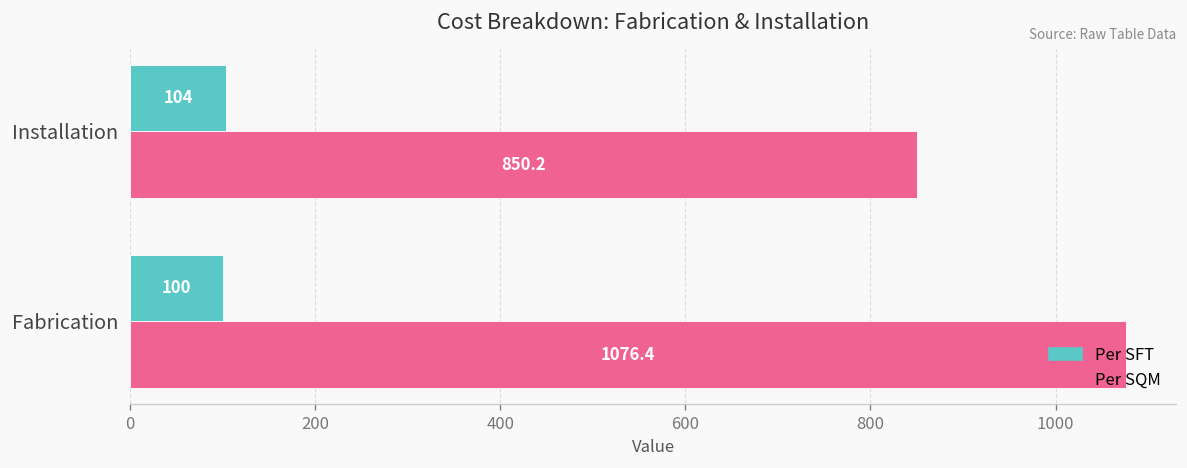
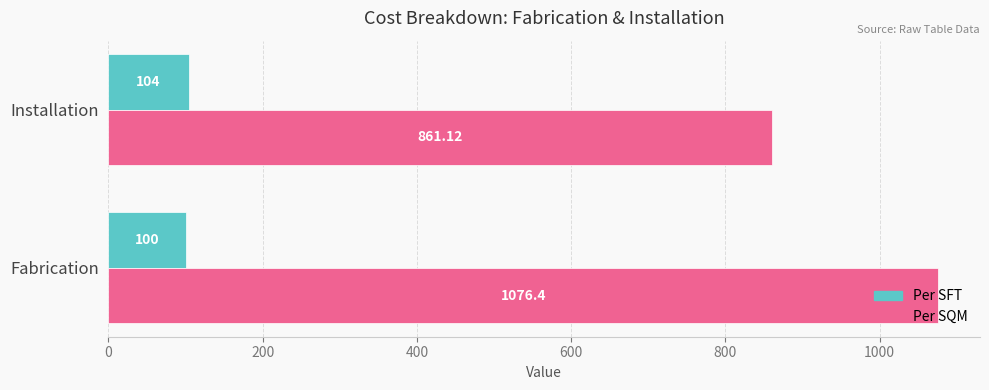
  {
    "Per SFT": {
      "Installation": 104,
      "Fabrication": 100
    },
    "Per SQM": {
-     "Installation": 850.2,
+     "Installation": 861.12,
      "Fabrication": 1076.4
    }
  }
